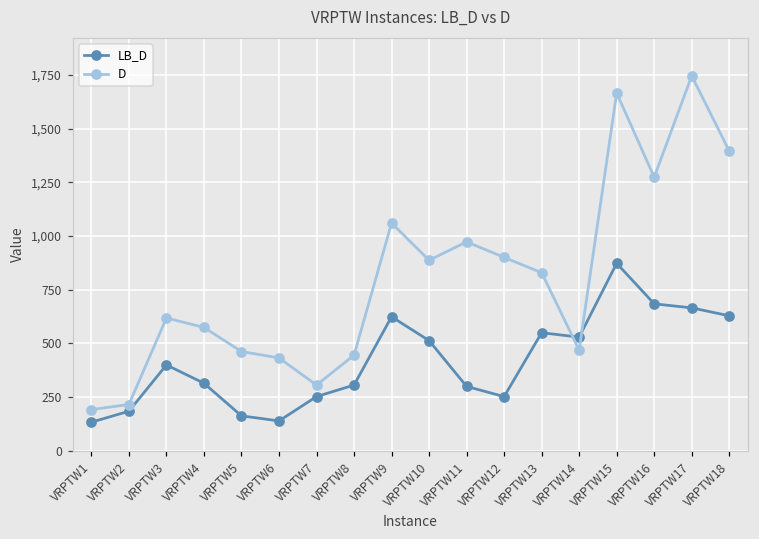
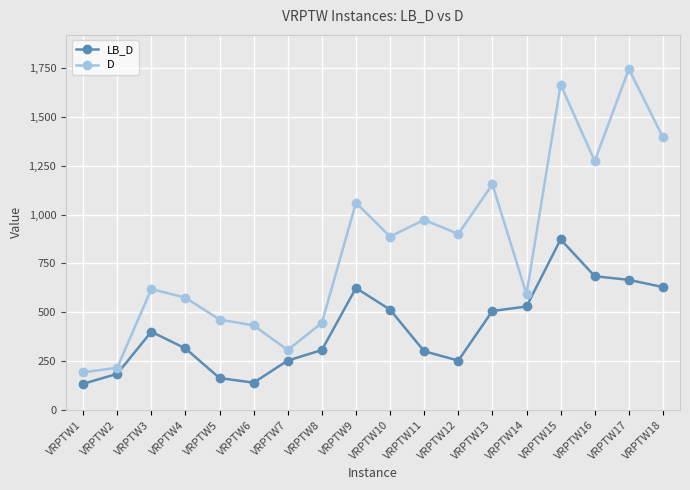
  {
    "LB_D": {
      "VRPTW1": "130",
      "VRPTW2": "180",
      "VRPTW3": "400",
      "VRPTW4": "310",
      "VRPTW5": "160",
      "VRPTW6": "140",
      "VRPTW7": "250",
      "VRPTW8": "310",
      "VRPTW9": "620",
      "VRPTW10": "510",
      "VRPTW11": "300",
      "VRPTW12": "250",
-     "VRPTW13": "550",
+     "VRPTW13": "510",
      "VRPTW14": "530",
      "VRPTW15": "870",
      "VRPTW16": "680",
      "VRPTW17": "670",
      "VRPTW18": "630"
    },
    "D": {
      "VRPTW1": "190",
      "VRPTW2": "220",
      "VRPTW3": "620",
      "VRPTW4": "570",
      "VRPTW5": "460",
      "VRPTW6": "430",
      "VRPTW7": "310",
      "VRPTW8": "440",
      "VRPTW9": "1,060",
      "VRPTW10": "890",
      "VRPTW11": "970",
      "VRPTW12": "900",
-     "VRPTW13": "830",
-     "VRPTW14": "470",
+     "VRPTW13": "1,150",
+     "VRPTW14": "590",
      "VRPTW15": "1,670",
      "VRPTW16": "1,270",
      "VRPTW17": "1,750",
      "VRPTW18": "1,400"
    }
  }
